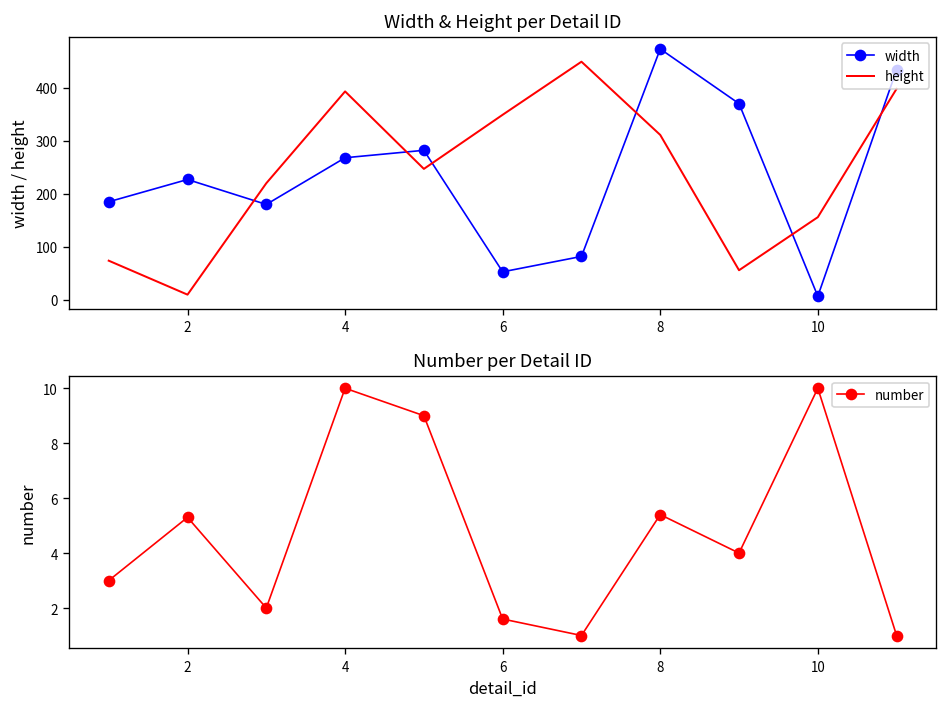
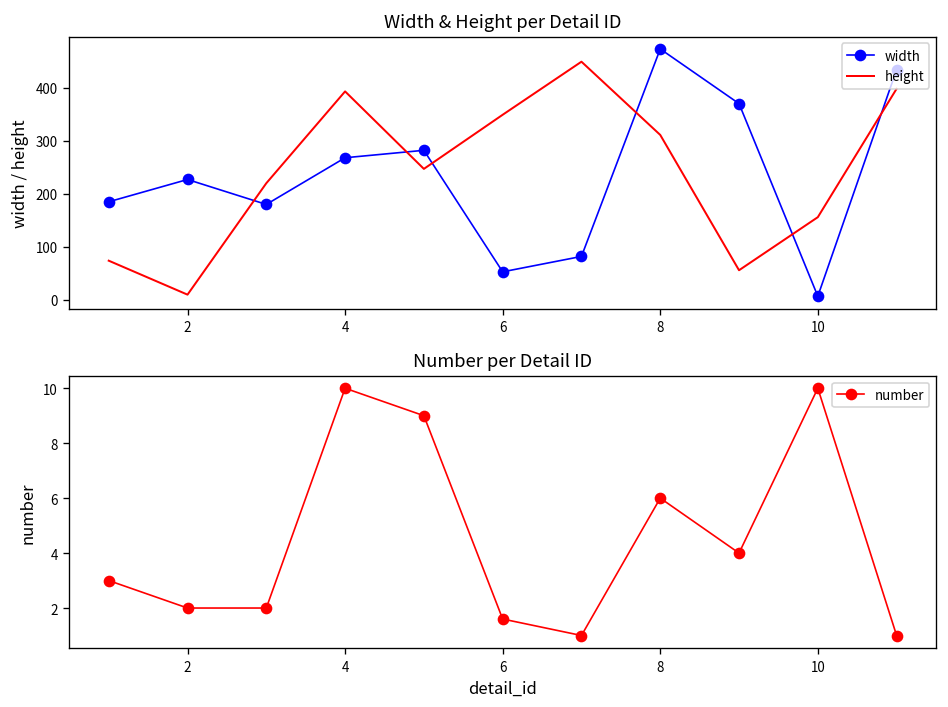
  {
    "Width & Height per Detail ID": {
      "width": {
        "2": 230,
        "4": 270,
        "6": 50,
        "8": 470,
        "10": 10
      },
      "height": {
        "2": 10,
        "4": 390,
        "6": 350,
        "8": 310,
        "10": 160
      }
    },
    "Number per Detail ID": {
-     "2": 5.3,
+     "2": 2.0,
      "4": 10.0,
      "6": 1.6,
-     "8": 5.4,
+     "8": 6.0,
      "10": 10.0
    }
  }
